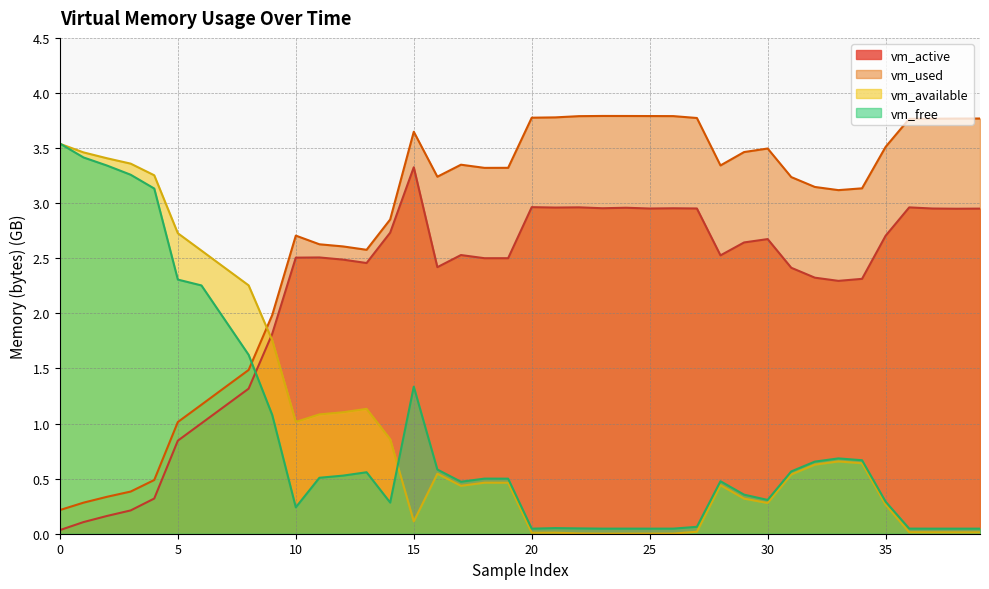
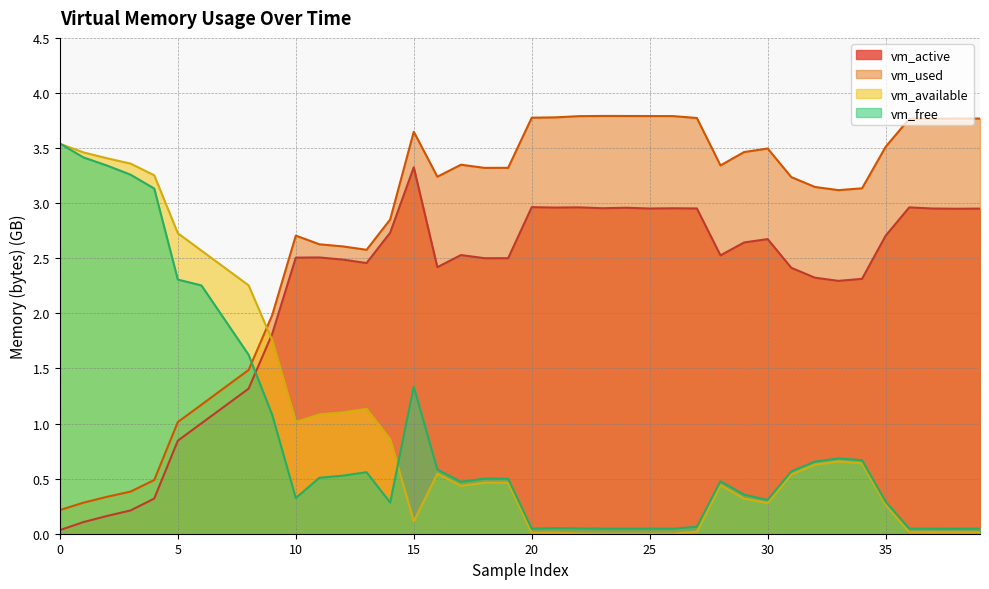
  {
    "vm_free": {
      "5": 2.31,
-     "10": 0.24,
+     "10": 0.32,
      "15": 1.33,
      "20": 0.05,
      "25": 0.05,
      "30": 0.31,
      "35": 0.29
    }
  }
